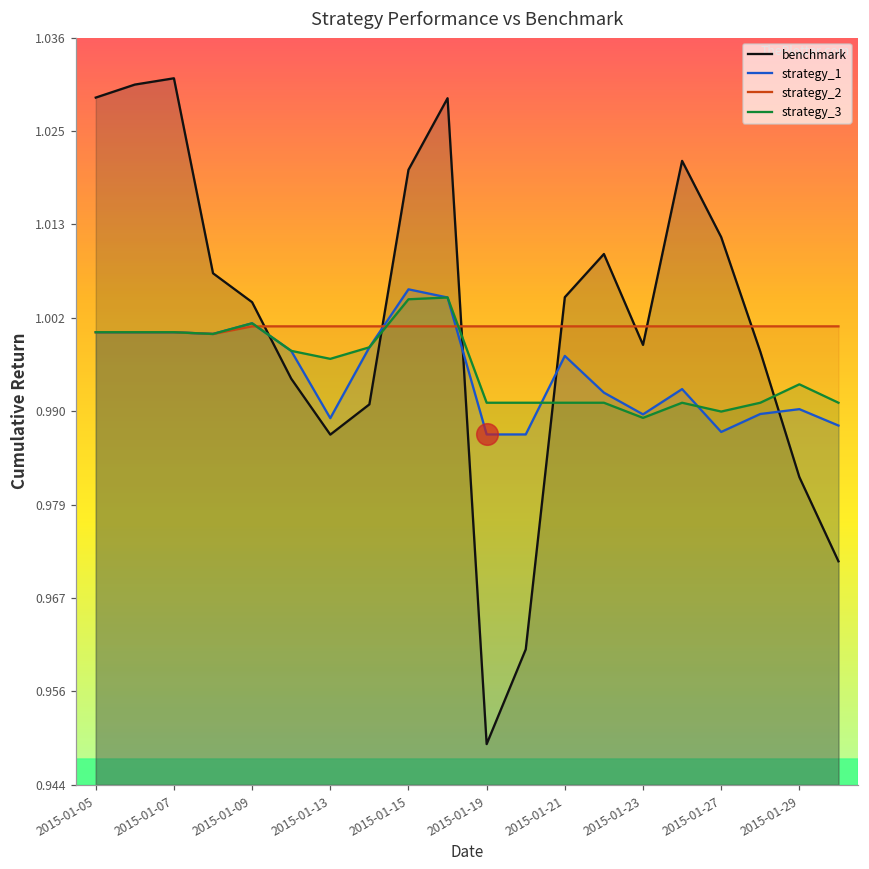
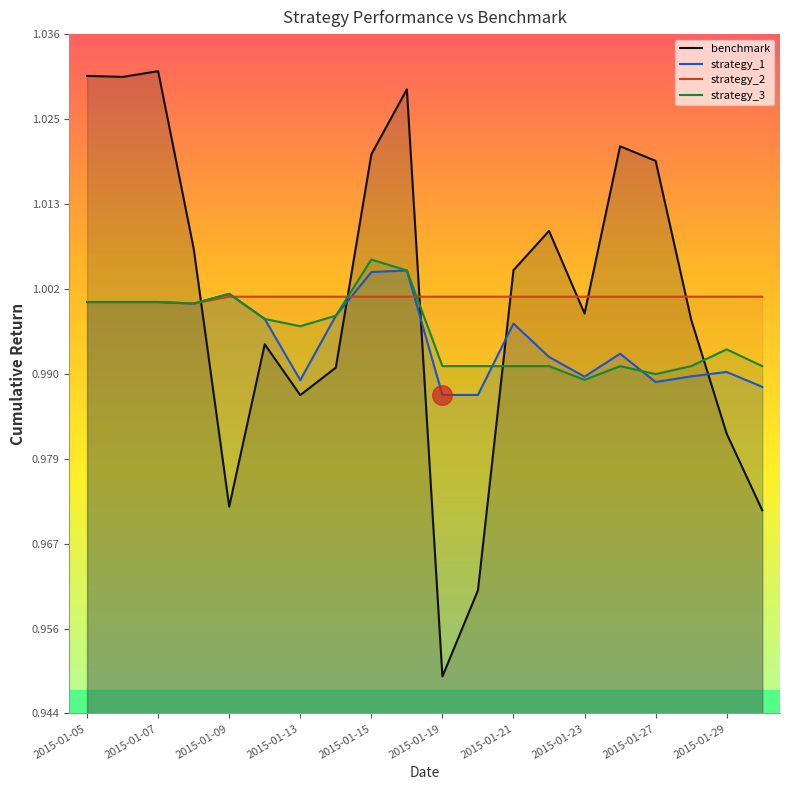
  {
    "benchmark": {
-     "2015-01-05": 1.029,
+     "2015-01-05": 1.031,
      "2015-01-07": 1.031,
-     "2015-01-09": 1.004,
+     "2015-01-09": 0.972,
      "2015-01-13": 0.987,
      "2015-01-15": 1.020,
      "2015-01-19": 0.949,
      "2015-01-21": 1.004,
      "2015-01-23": 0.998,
-     "2015-01-27": 1.012,
+     "2015-01-27": 1.019,
      "2015-01-29": 0.982
    },
    "strategy_1": {
      "2015-01-13": 0.989,
-     "2015-01-15": 1.005,
+     "2015-01-15": 1.004,
      "2015-01-21": 0.997,
      "2015-01-23": 0.990,
-     "2015-01-27": 0.988,
+     "2015-01-27": 0.989,
      "2015-01-29": 0.991
    },
    "strategy_3": {
      "2015-01-13": 0.997,
-     "2015-01-15": 1.004,
+     "2015-01-15": 1.006,
      "2015-01-19": 0.991,
      "2015-01-21": 0.991,
      "2015-01-23": 0.989,
      "2015-01-27": 0.990,
      "2015-01-29": 0.994
    }
  }
